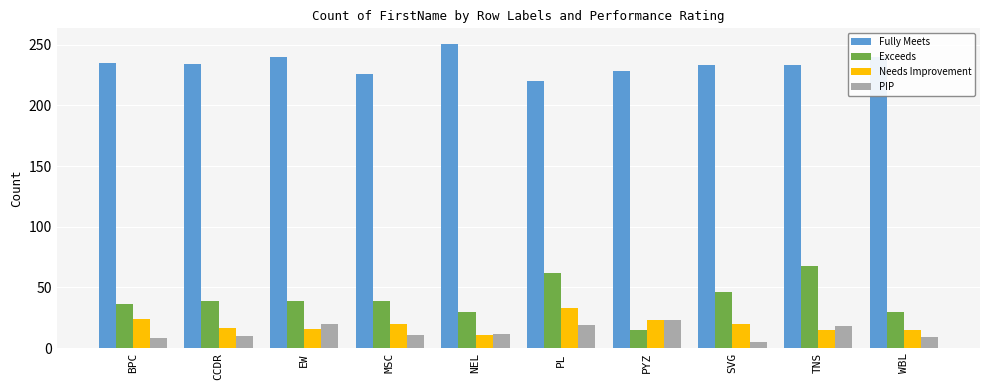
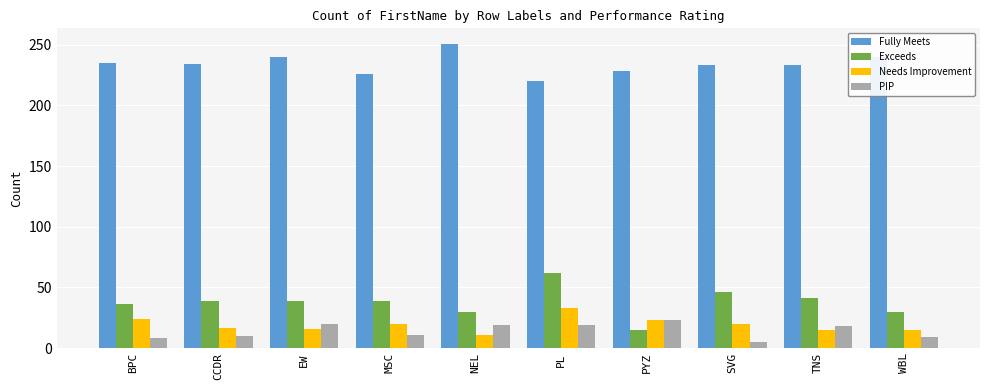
  {
    "Fully Meets": {
      "BPC": 235,
      "CCDR": 234,
      "EW": 240,
      "MSC": 226,
      "NEL": 251,
      "PL": 220,
      "PYZ": 228,
      "SVG": 233,
      "TNS": 233
    },
    "Exceeds": {
      "BPC": 36,
      "CCDR": 39,
      "EW": 39,
      "MSC": 39,
      "NEL": 30,
      "PL": 62,
      "PYZ": 15,
      "SVG": 46,
-     "TNS": 68,
+     "TNS": 41,
      "WBL": 30
    },
    "Needs Improvement": {
      "BPC": 24,
      "CCDR": 17,
      "EW": 16,
      "MSC": 20,
      "NEL": 11,
      "PL": 33,
      "PYZ": 23,
      "SVG": 20,
      "TNS": 15,
      "WBL": 15
    },
    "PIP": {
      "BPC": 8,
      "CCDR": 10,
      "EW": 20,
      "MSC": 11,
-     "NEL": 12,
+     "NEL": 19,
      "PL": 19,
      "PYZ": 23,
      "SVG": 5,
      "TNS": 18,
      "WBL": 9
    }
  }
